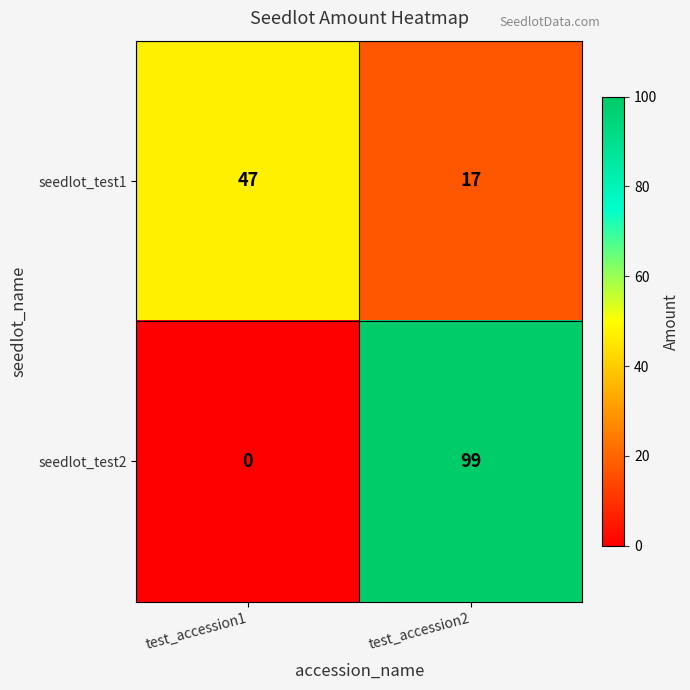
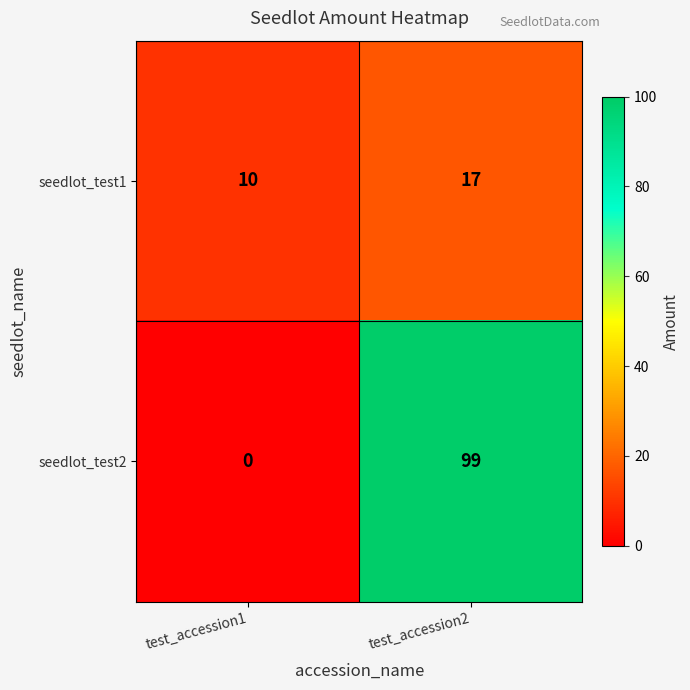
  {
    "seedlot_test1": {
-     "test_accession1": 47,
+     "test_accession1": 10,
      "test_accession2": 17
    },
    "seedlot_test2": {
      "test_accession1": 0,
      "test_accession2": 99
    }
  }
